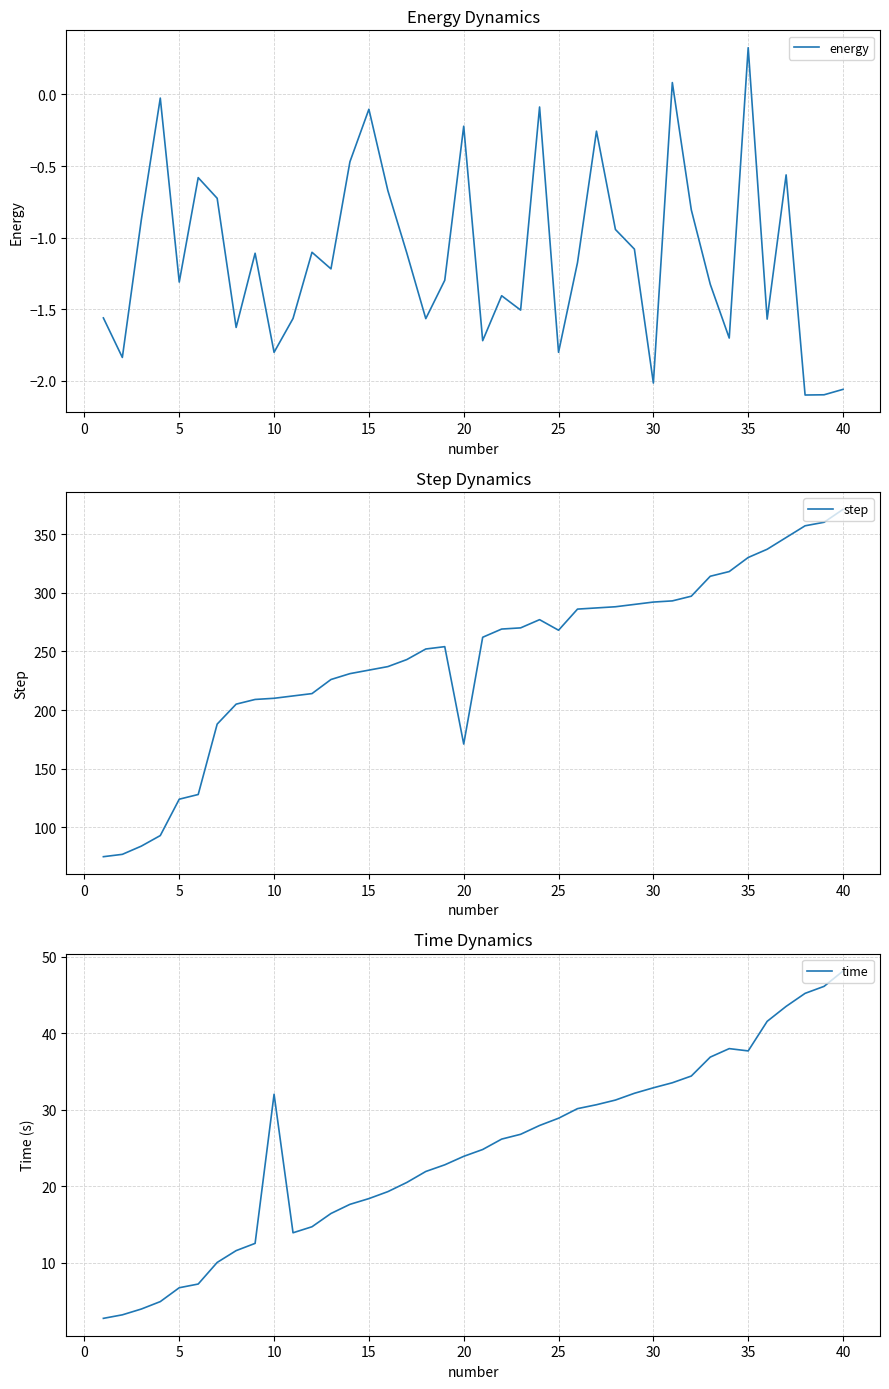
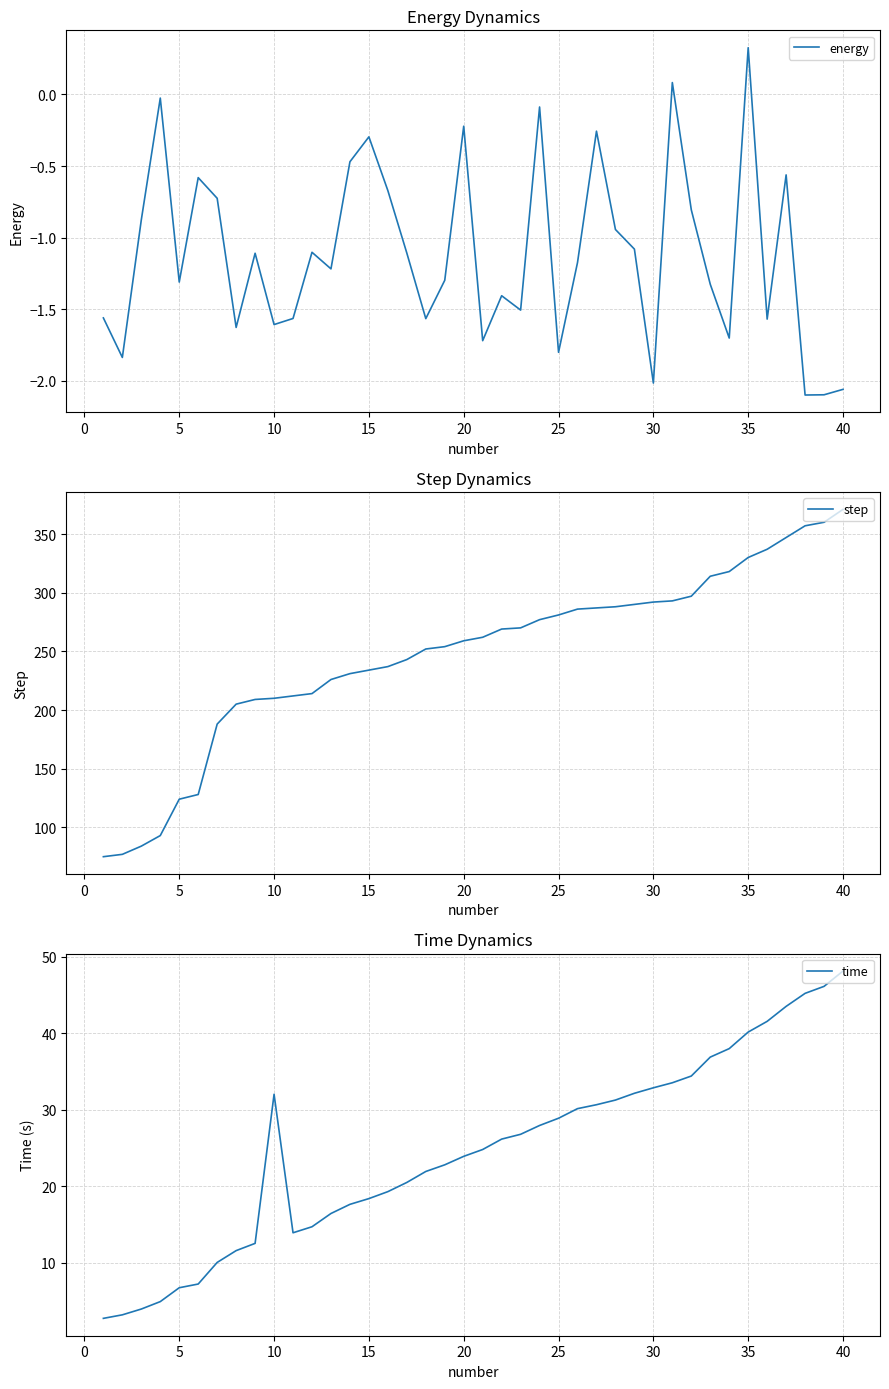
  {
    "Energy Dynamics": {
      "5": -1.31,
-     "10": -1.80,
-     "15": -0.10,
+     "10": -1.61,
+     "15": -0.30,
      "20": -0.22,
      "25": -1.80,
      "30": -2.02,
      "35": 0.33,
      "40": -2.06
    },
    "Step Dynamics": {
      "5": 124,
      "10": 210,
      "15": 234,
-     "20": 171,
-     "25": 268,
+     "20": 259,
+     "25": 281,
      "30": 292,
      "35": 330
    },
    "Time Dynamics": {
      "5": 7,
      "10": 32,
      "15": 18,
      "20": 24,
      "25": 29,
      "30": 33,
-     "35": 38
+     "35": 40
    }
  }
